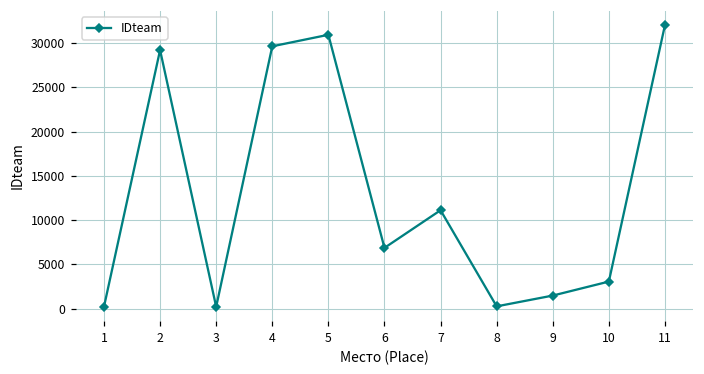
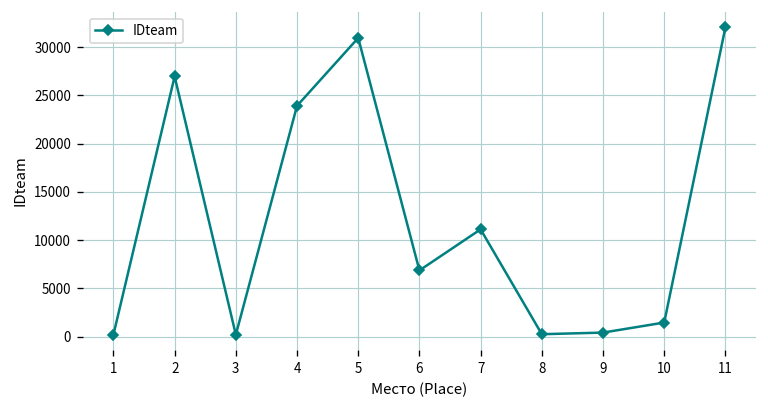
  {
    "1": 0,
-   "2": 29000,
+   "2": 27000,
    "3": 0,
-   "4": 30000,
+   "4": 24000,
    "5": 31000,
    "6": 7000,
    "7": 11000,
    "8": 0,
-   "9": 1000,
-   "10": 3000,
+   "9": 0,
+   "10": 1000,
    "11": 32000
  }
